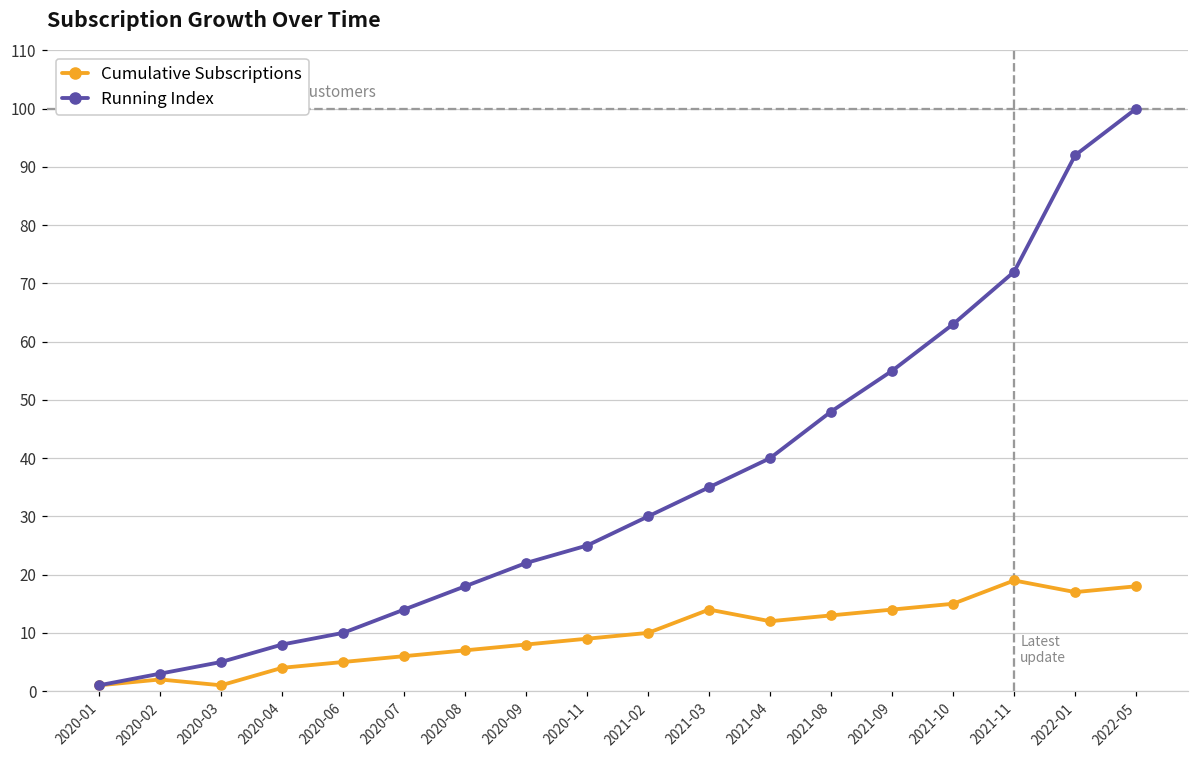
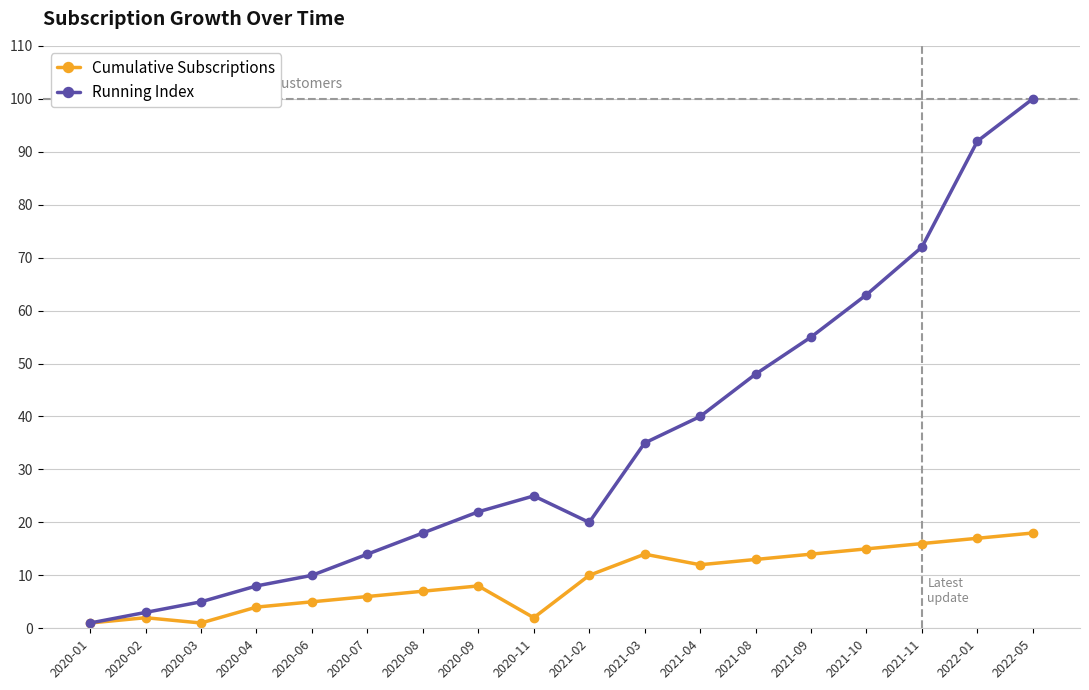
  {
    "Cumulative Subscriptions": {
      "2020-02": 2,
      "2020-03": 1,
      "2020-04": 4,
      "2020-06": 5,
      "2020-07": 6,
      "2020-08": 7,
      "2020-09": 8,
-     "2020-11": 9,
+     "2020-11": 2,
      "2021-02": 10,
      "2021-03": 14,
      "2021-04": 12,
      "2021-08": 13,
      "2021-09": 14,
      "2021-10": 15,
-     "2021-11": 19,
+     "2021-11": 16,
      "2022-01": 17,
      "2022-05": 18
    },
    "Running Index": {
      "2020-02": 3,
      "2020-03": 5,
      "2020-04": 8,
      "2020-06": 10,
      "2020-07": 14,
      "2020-08": 18,
      "2020-09": 22,
      "2020-11": 25,
-     "2021-02": 30,
+     "2021-02": 20,
      "2021-03": 35,
      "2021-04": 40,
      "2021-08": 48,
      "2021-09": 55,
      "2021-10": 63,
      "2021-11": 72,
      "2022-01": 92,
      "2022-05": 100
    }
  }
